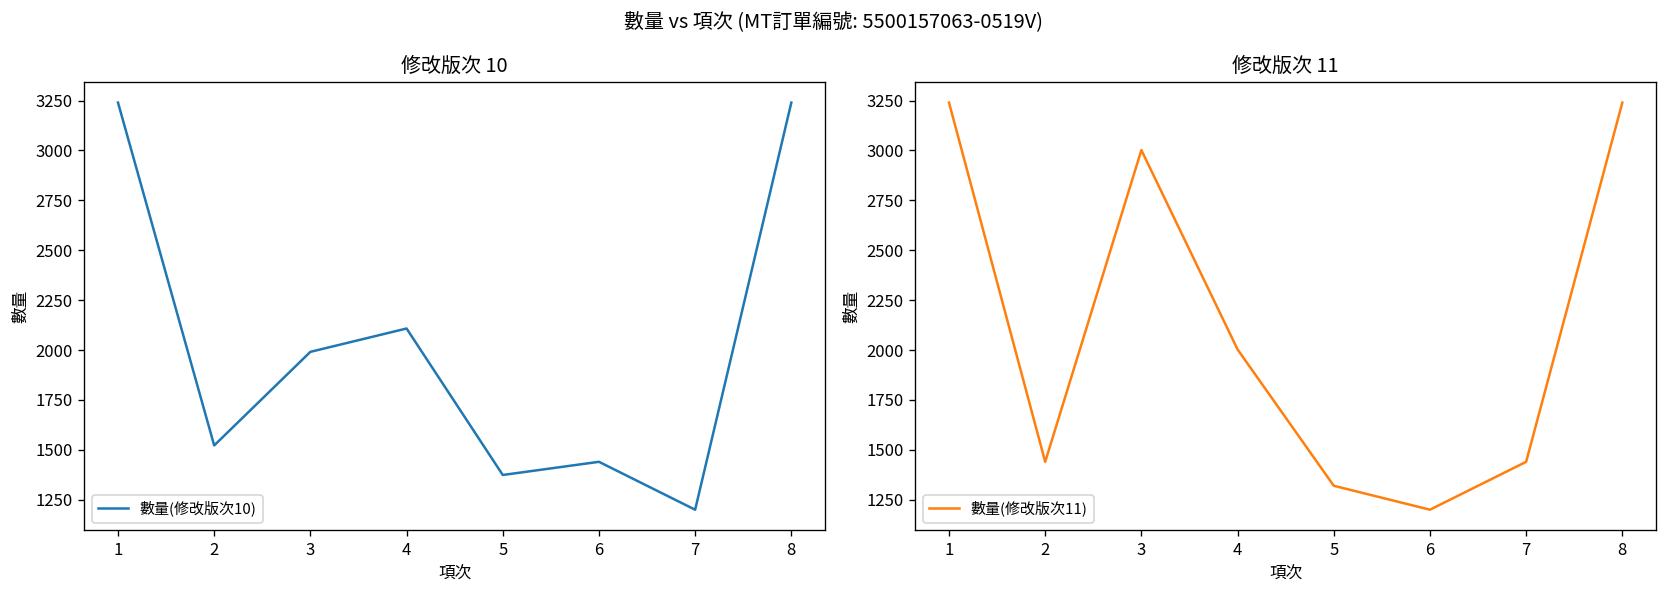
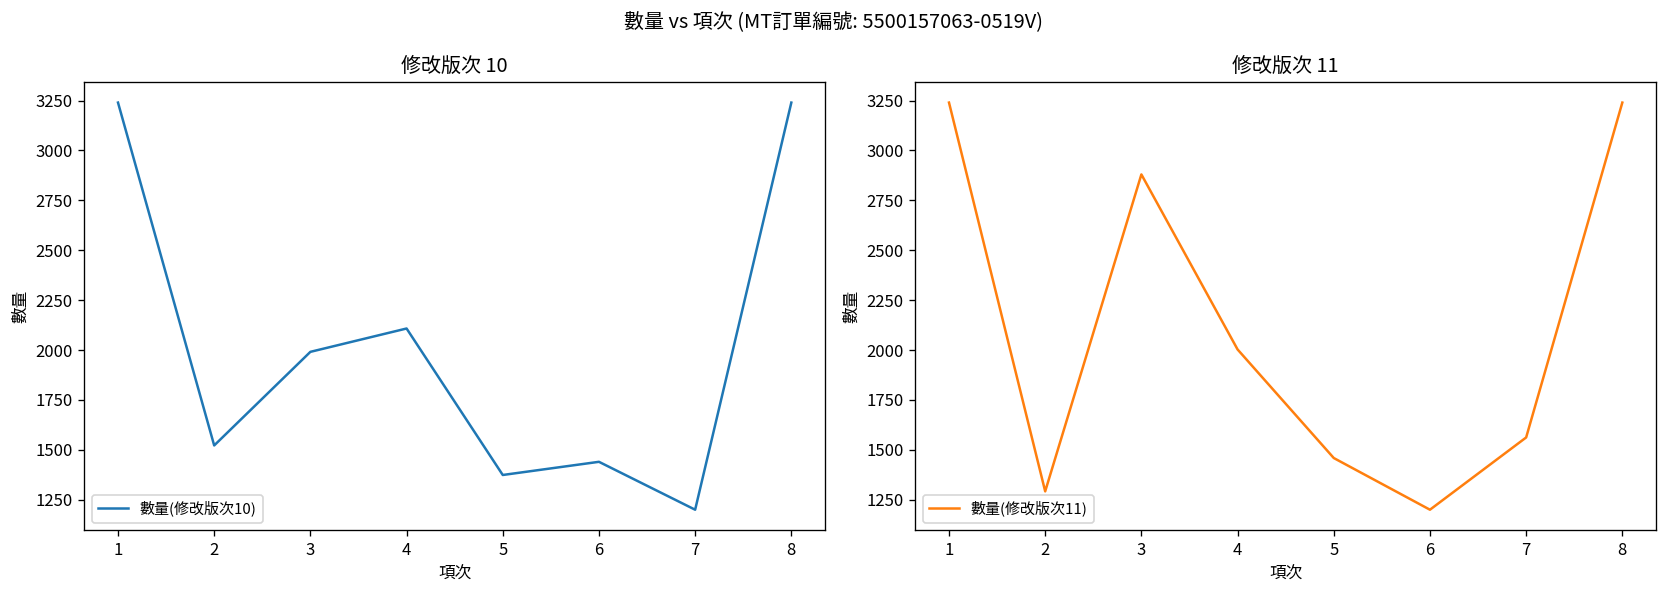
  {
    "修改版次 10": {
      "1": 3240,
      "2": 1520,
      "3": 1990,
      "4": 2110,
      "5": 1370,
      "6": 1440,
      "7": 1200,
      "8": 3240
    },
    "修改版次 11": {
      "1": 3240,
-     "2": 1440,
-     "3": 3000,
+     "2": 1290,
+     "3": 2880,
      "4": 2000,
-     "5": 1320,
+     "5": 1460,
      "6": 1200,
-     "7": 1440,
+     "7": 1560,
      "8": 3240
    }
  }
